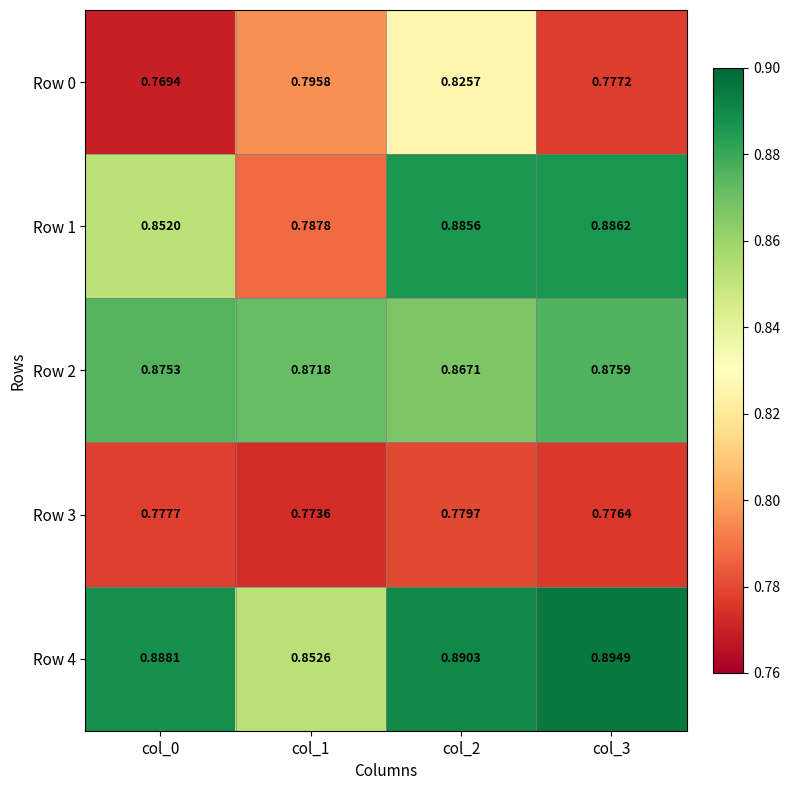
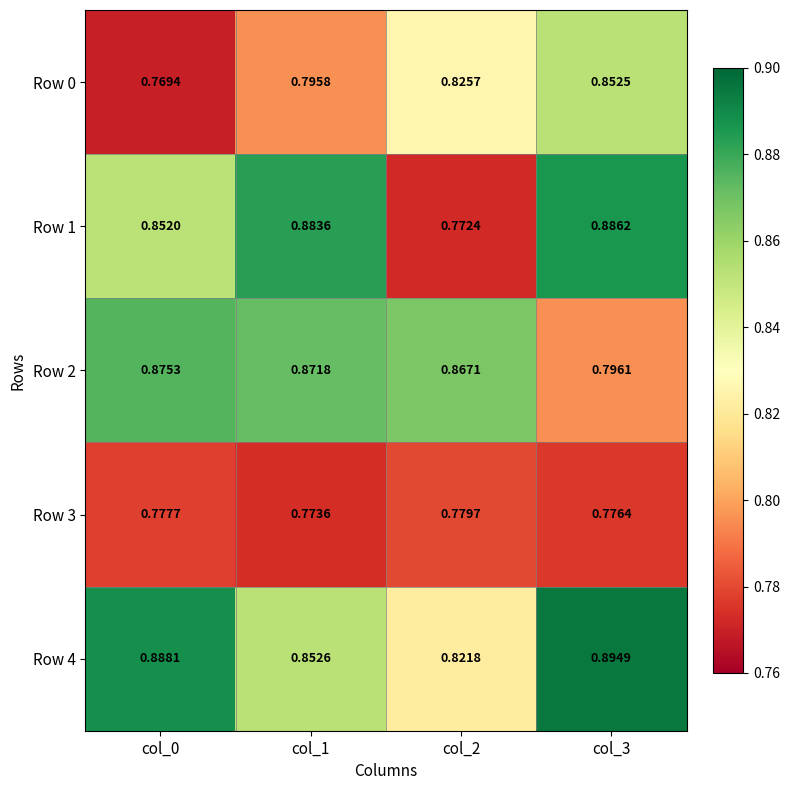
  {
    "Row 0": {
      "col_0": 0.7694,
      "col_1": 0.7958,
      "col_2": 0.8257,
-     "col_3": 0.7772
+     "col_3": 0.8525
    },
    "Row 1": {
      "col_0": 0.8520,
-     "col_1": 0.7878,
-     "col_2": 0.8856,
+     "col_1": 0.8836,
+     "col_2": 0.7724,
      "col_3": 0.8862
    },
    "Row 2": {
      "col_0": 0.8753,
      "col_1": 0.8718,
      "col_2": 0.8671,
-     "col_3": 0.8759
+     "col_3": 0.7961
    },
    "Row 3": {
      "col_0": 0.7777,
      "col_1": 0.7736,
      "col_2": 0.7797,
      "col_3": 0.7764
    },
    "Row 4": {
      "col_0": 0.8881,
      "col_1": 0.8526,
-     "col_2": 0.8903,
+     "col_2": 0.8218,
      "col_3": 0.8949
    }
  }
